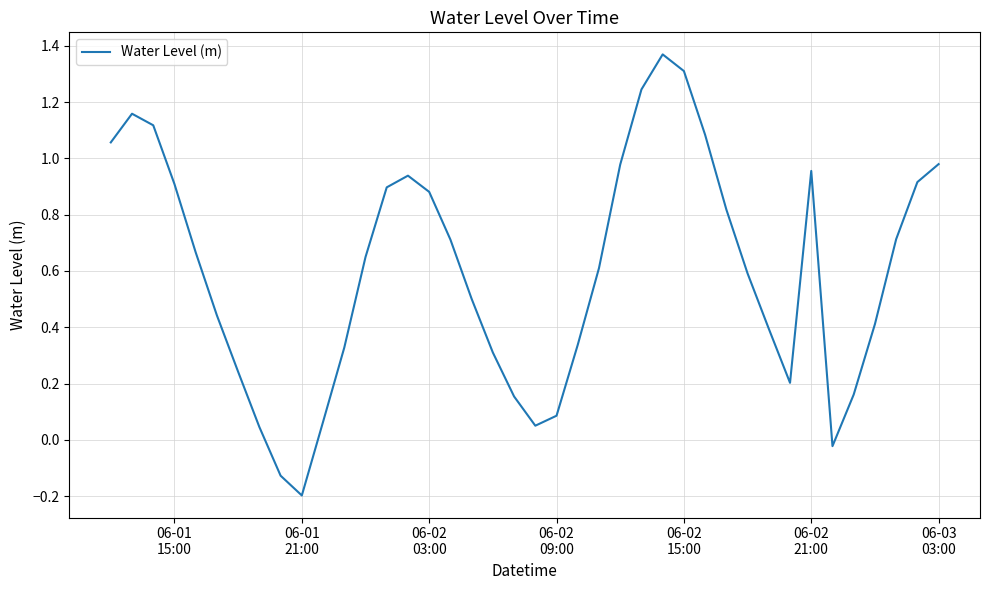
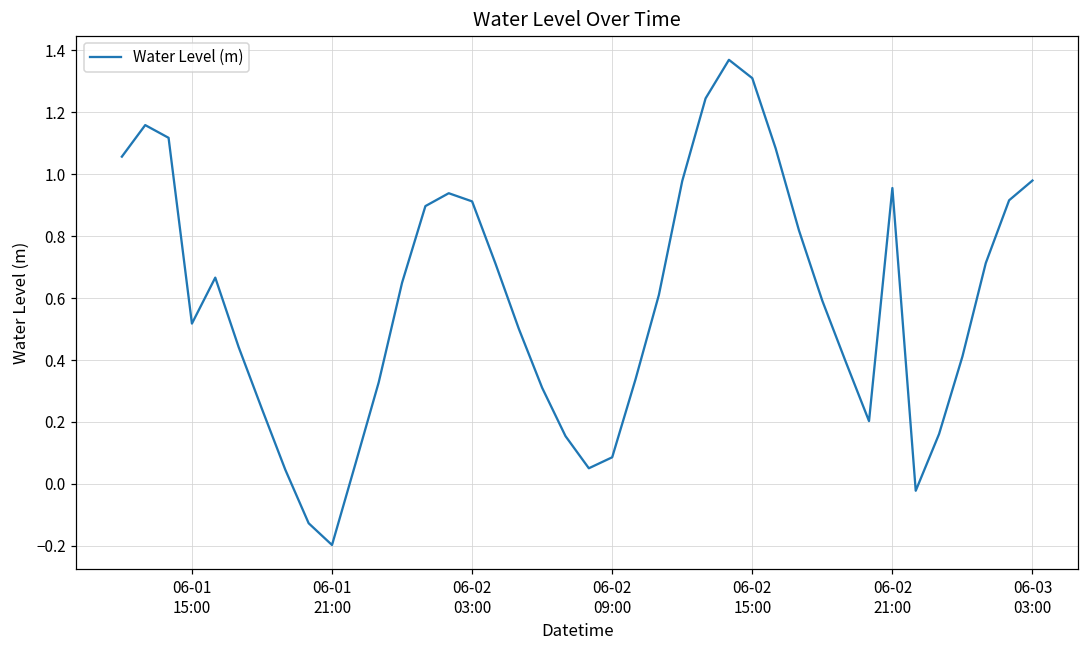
  {
-   "06-01 15:00": 0.91,
+   "06-01 15:00": 0.52,
    "06-01 21:00": -0.20,
-   "06-02 03:00": 0.88,
+   "06-02 03:00": 0.91,
    "06-02 09:00": 0.09,
    "06-02 15:00": 1.31,
    "06-02 21:00": 0.96,
    "06-03 03:00": 0.98
  }
